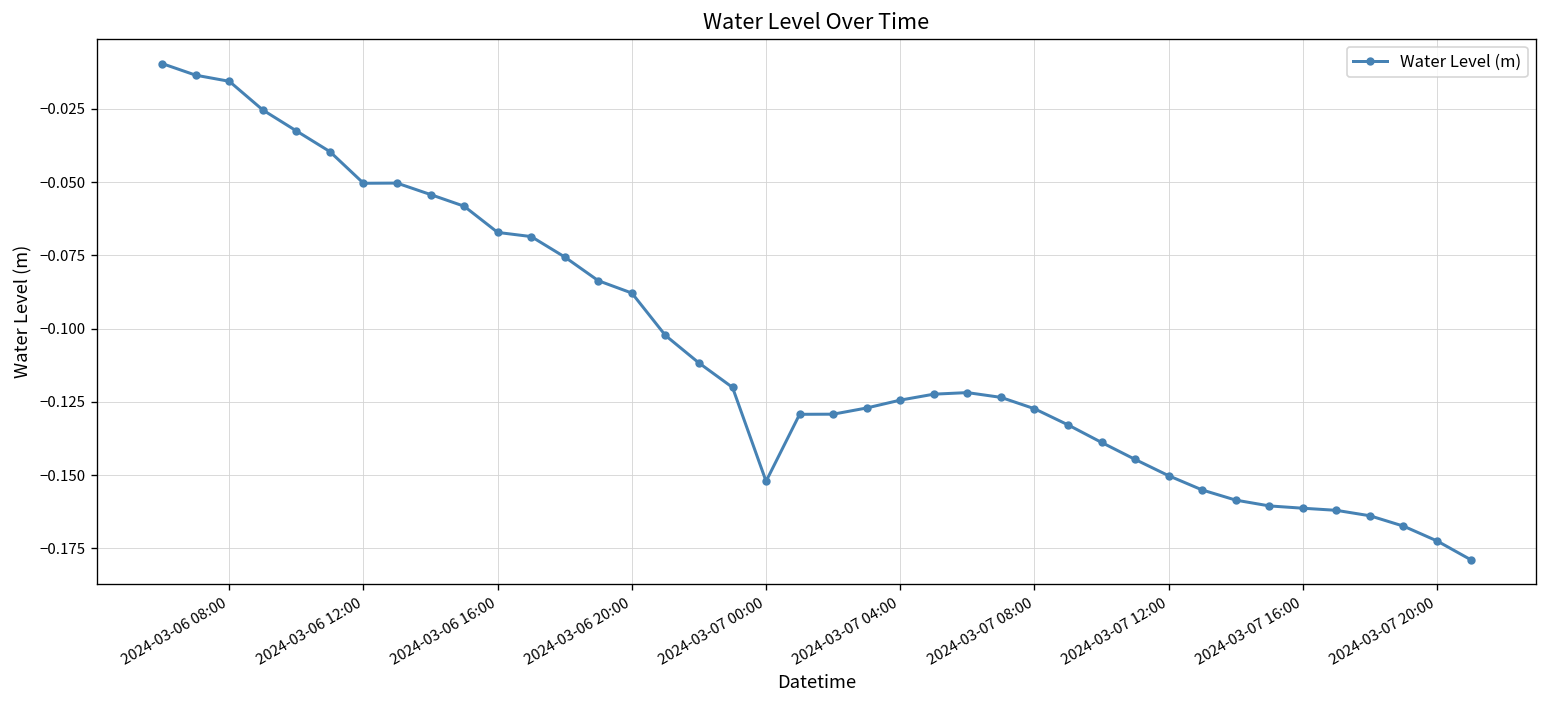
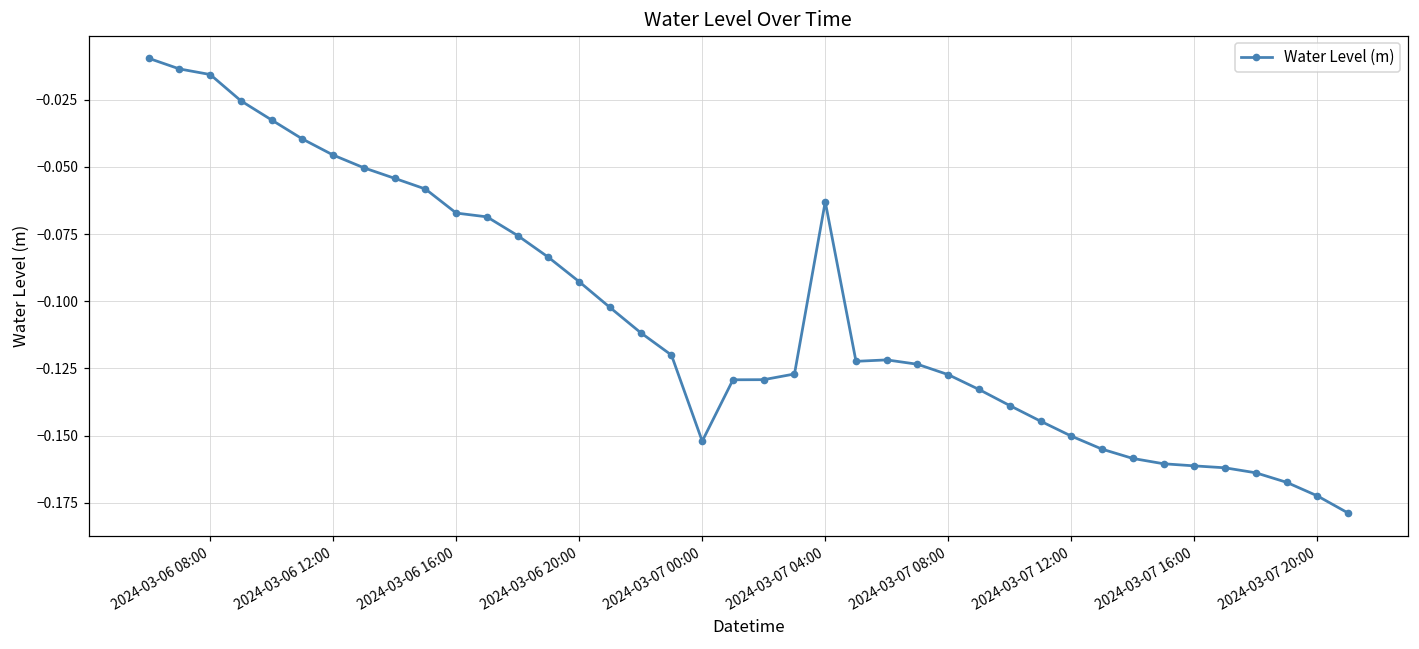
  {
    "2024-03-06 08:00": -0.016,
-   "2024-03-06 12:00": -0.050,
+   "2024-03-06 12:00": -0.046,
    "2024-03-06 16:00": -0.067,
-   "2024-03-06 20:00": -0.088,
+   "2024-03-06 20:00": -0.093,
    "2024-03-07 00:00": -0.152,
-   "2024-03-07 04:00": -0.124,
+   "2024-03-07 04:00": -0.063,
    "2024-03-07 08:00": -0.127,
    "2024-03-07 12:00": -0.150,
    "2024-03-07 16:00": -0.161,
    "2024-03-07 20:00": -0.172
  }
